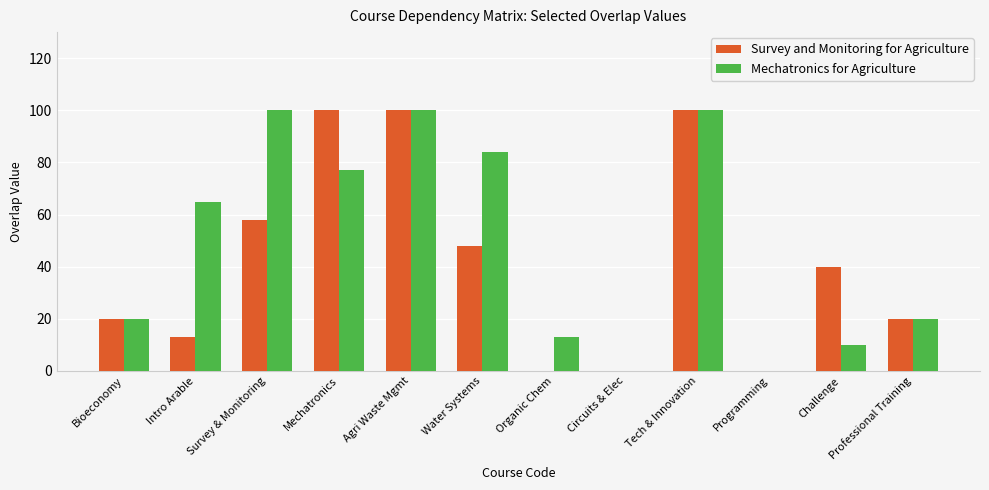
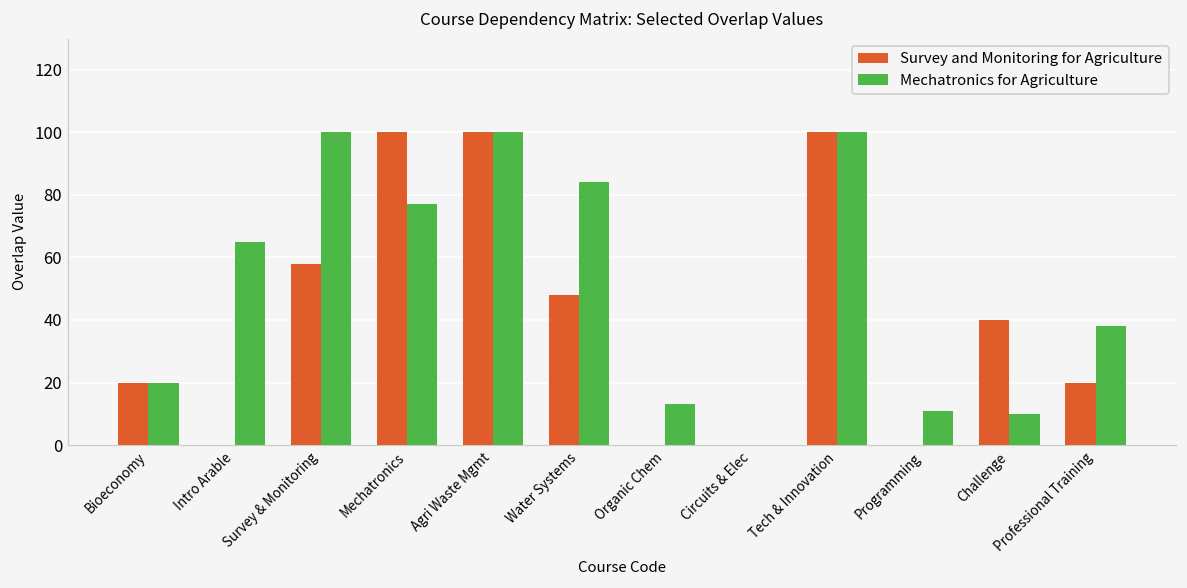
  {
    "Survey and Monitoring for Agriculture": {
      "Bioeconomy": 20,
-     "Intro Arable": 13,
+     "Intro Arable": 0,
      "Survey & Monitoring": 58,
      "Mechatronics": 100,
      "Agri Waste Mgmt": 100,
      "Water Systems": 48,
      "Organic Chem": 0,
      "Circuits & Elec": 0,
      "Tech & Innovation": 100,
      "Programming": 0,
      "Challenge": 40,
      "Professional Training": 20
    },
    "Mechatronics for Agriculture": {
      "Bioeconomy": 20,
      "Intro Arable": 65,
      "Survey & Monitoring": 100,
      "Mechatronics": 77,
      "Agri Waste Mgmt": 100,
      "Water Systems": 84,
      "Organic Chem": 13,
      "Circuits & Elec": 0,
      "Tech & Innovation": 100,
-     "Programming": 0,
+     "Programming": 11,
      "Challenge": 10,
-     "Professional Training": 20
+     "Professional Training": 38
    }
  }
